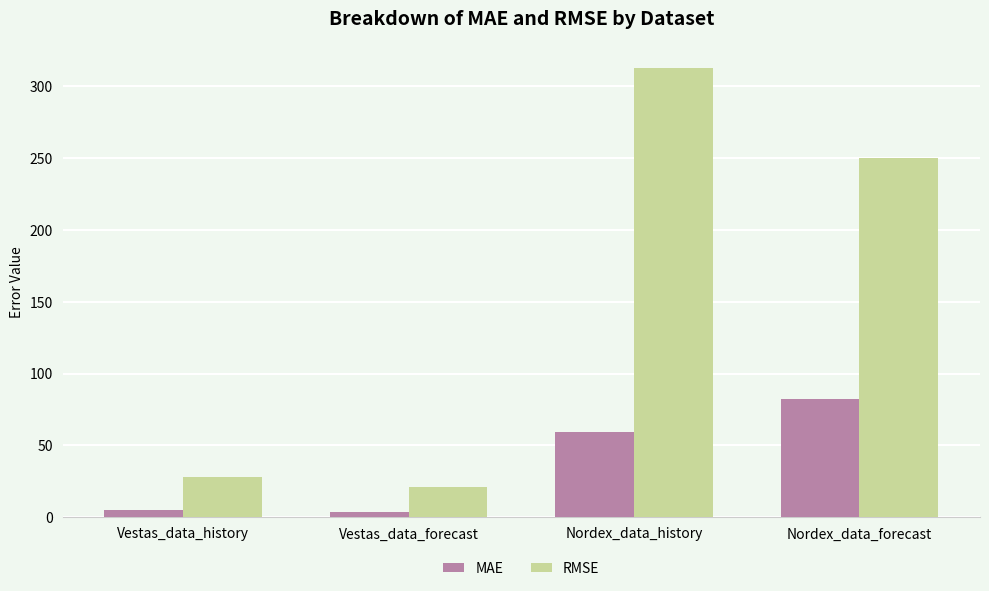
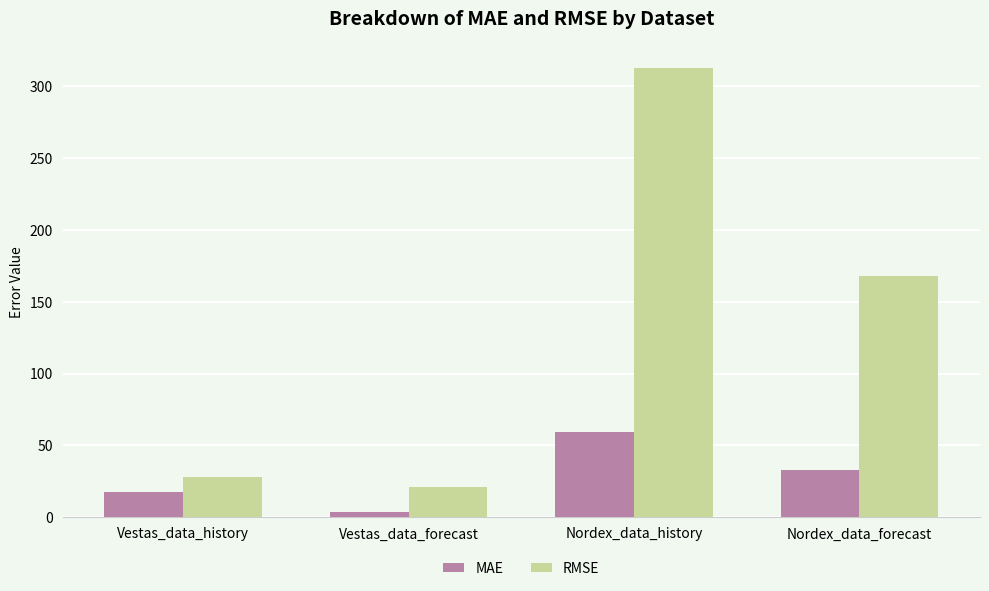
  {
    "MAE": {
-     "Vestas_data_history": 5,
+     "Vestas_data_history": 17,
      "Vestas_data_forecast": 4,
      "Nordex_data_history": 59,
-     "Nordex_data_forecast": 83
+     "Nordex_data_forecast": 33
    },
    "RMSE": {
      "Vestas_data_history": 28,
      "Vestas_data_forecast": 21,
      "Nordex_data_history": 313,
-     "Nordex_data_forecast": 250
+     "Nordex_data_forecast": 168
    }
  }
